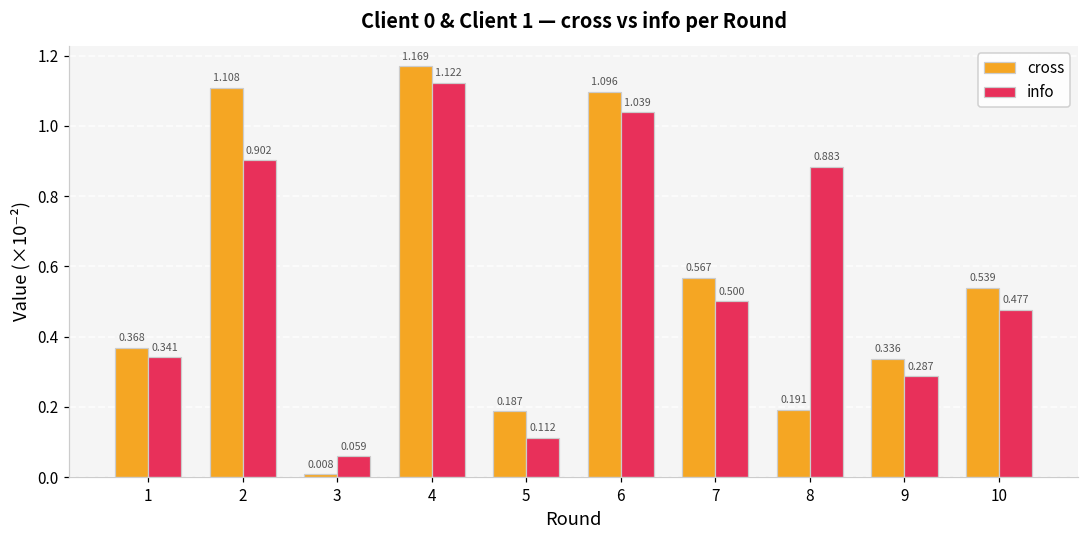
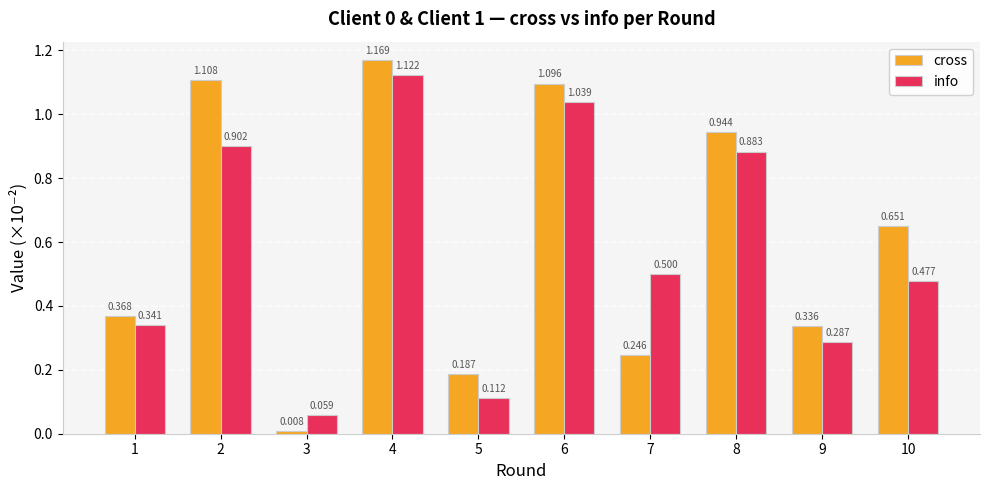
  {
    "cross": {
      "1": 0.368,
      "2": 1.108,
      "3": 0.008,
      "4": 1.169,
      "5": 0.187,
      "6": 1.096,
-     "7": 0.567,
-     "8": 0.191,
+     "7": 0.246,
+     "8": 0.944,
      "9": 0.336,
-     "10": 0.539
+     "10": 0.651
    },
    "info": {
      "1": 0.341,
      "2": 0.902,
      "3": 0.059,
      "4": 1.122,
      "5": 0.112,
      "6": 1.039,
      "7": 0.500,
      "8": 0.883,
      "9": 0.287,
      "10": 0.477
    }
  }
